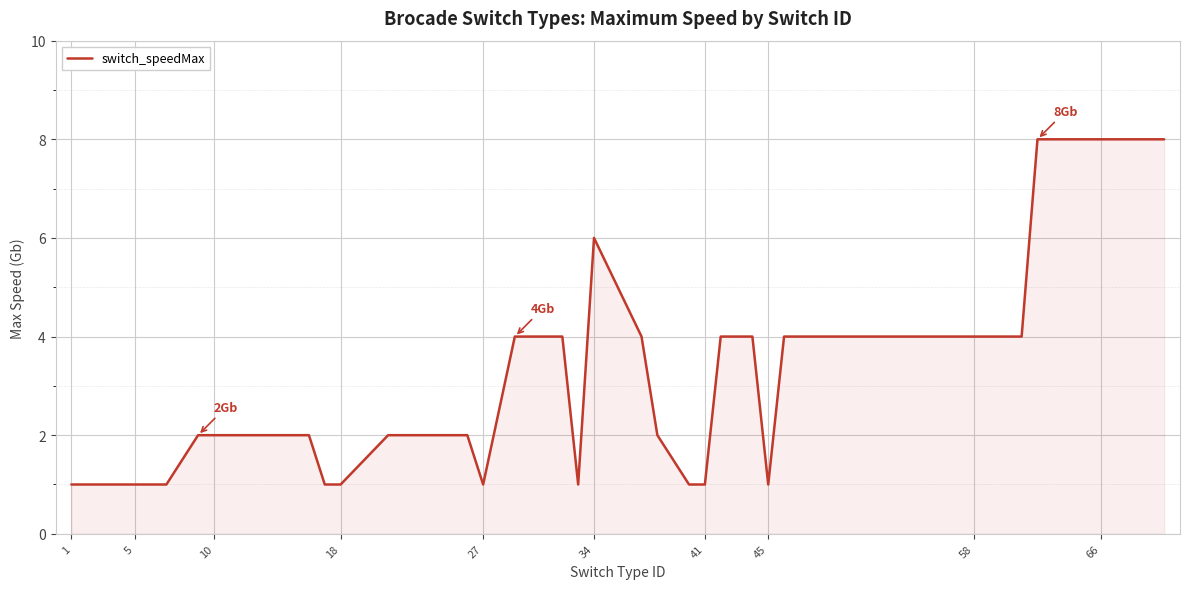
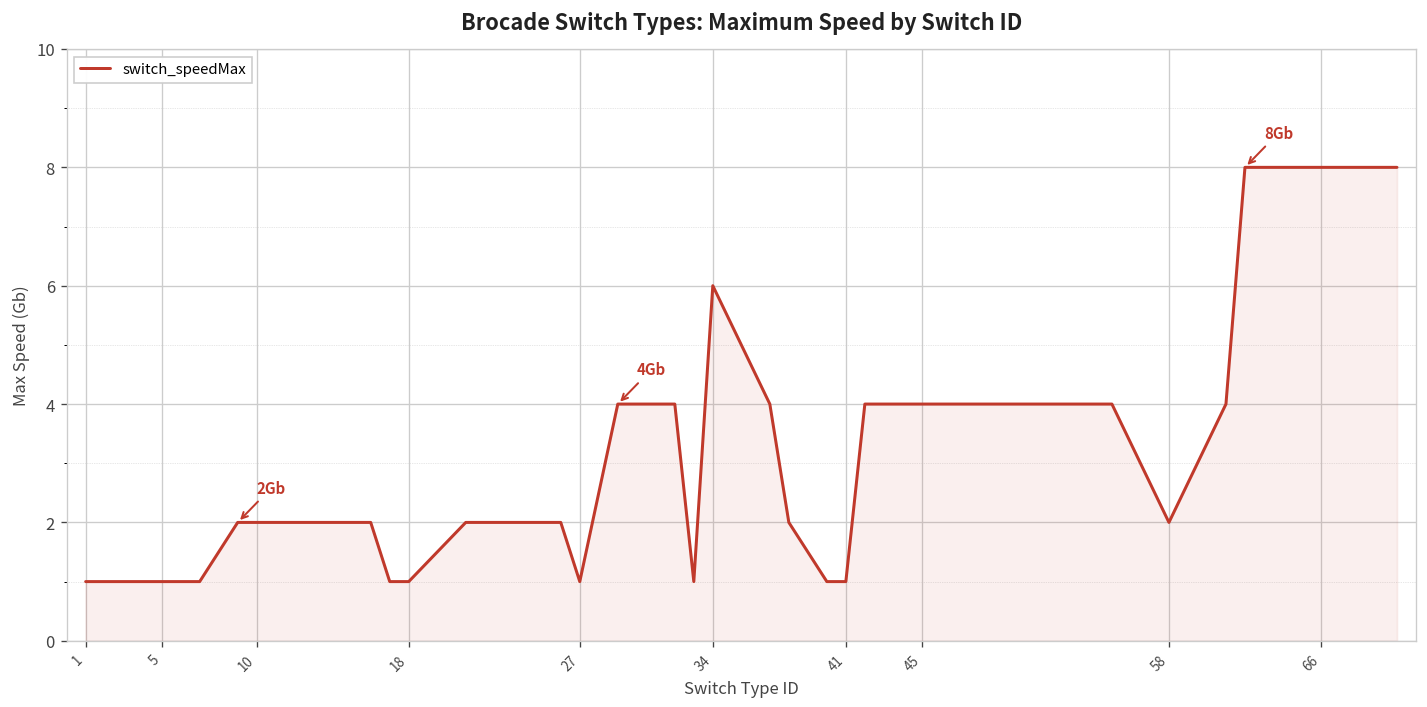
  {
    "1": 1,
    "5": 1,
    "18": 1,
    "27": 1,
    "34": 6,
    "41": 1,
-   "45": 1,
-   "58": 4,
+   "45": 4,
+   "58": 2,
    "66": 8
  }
